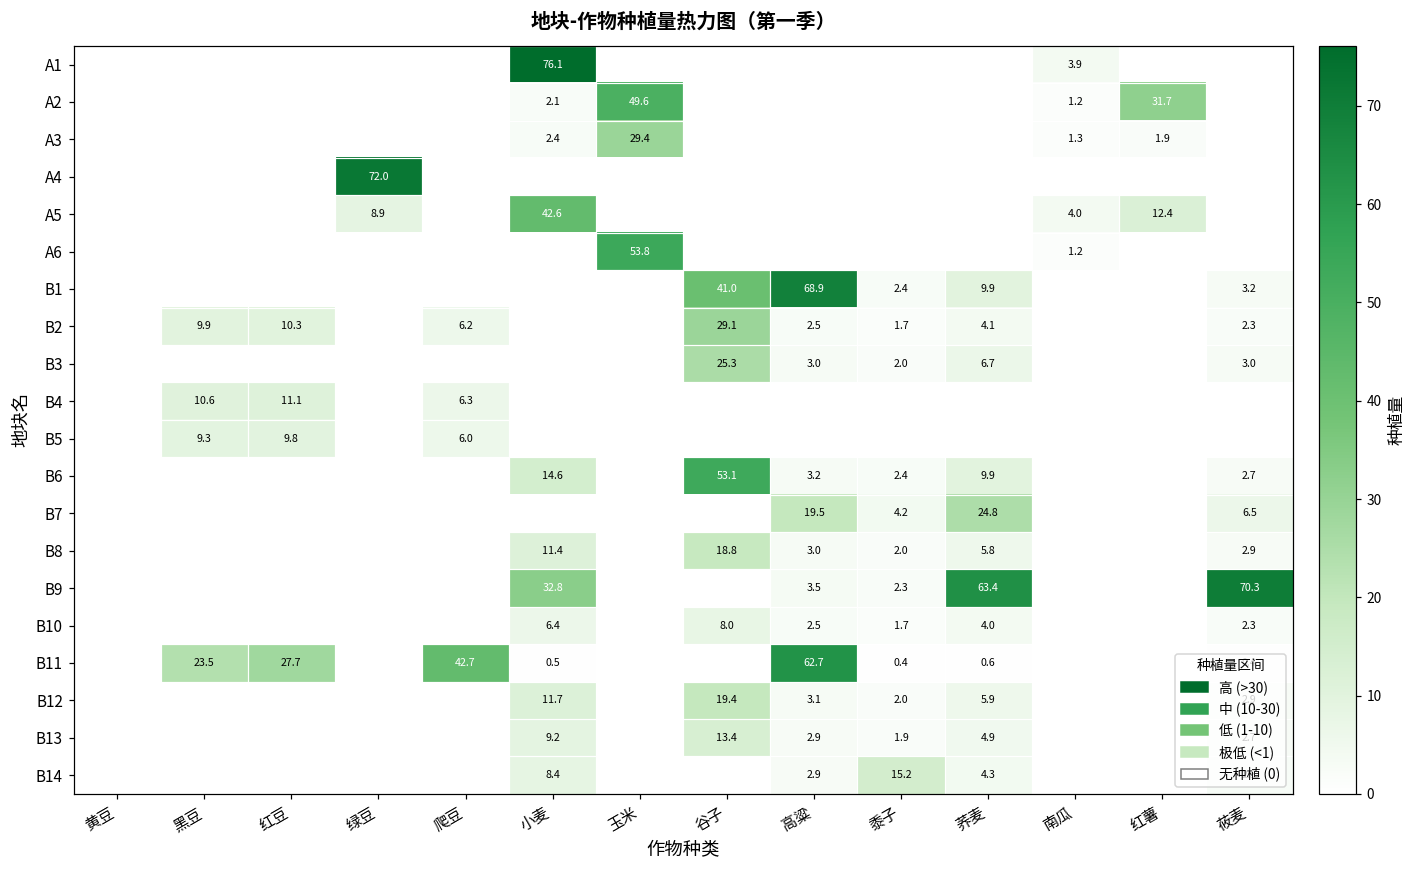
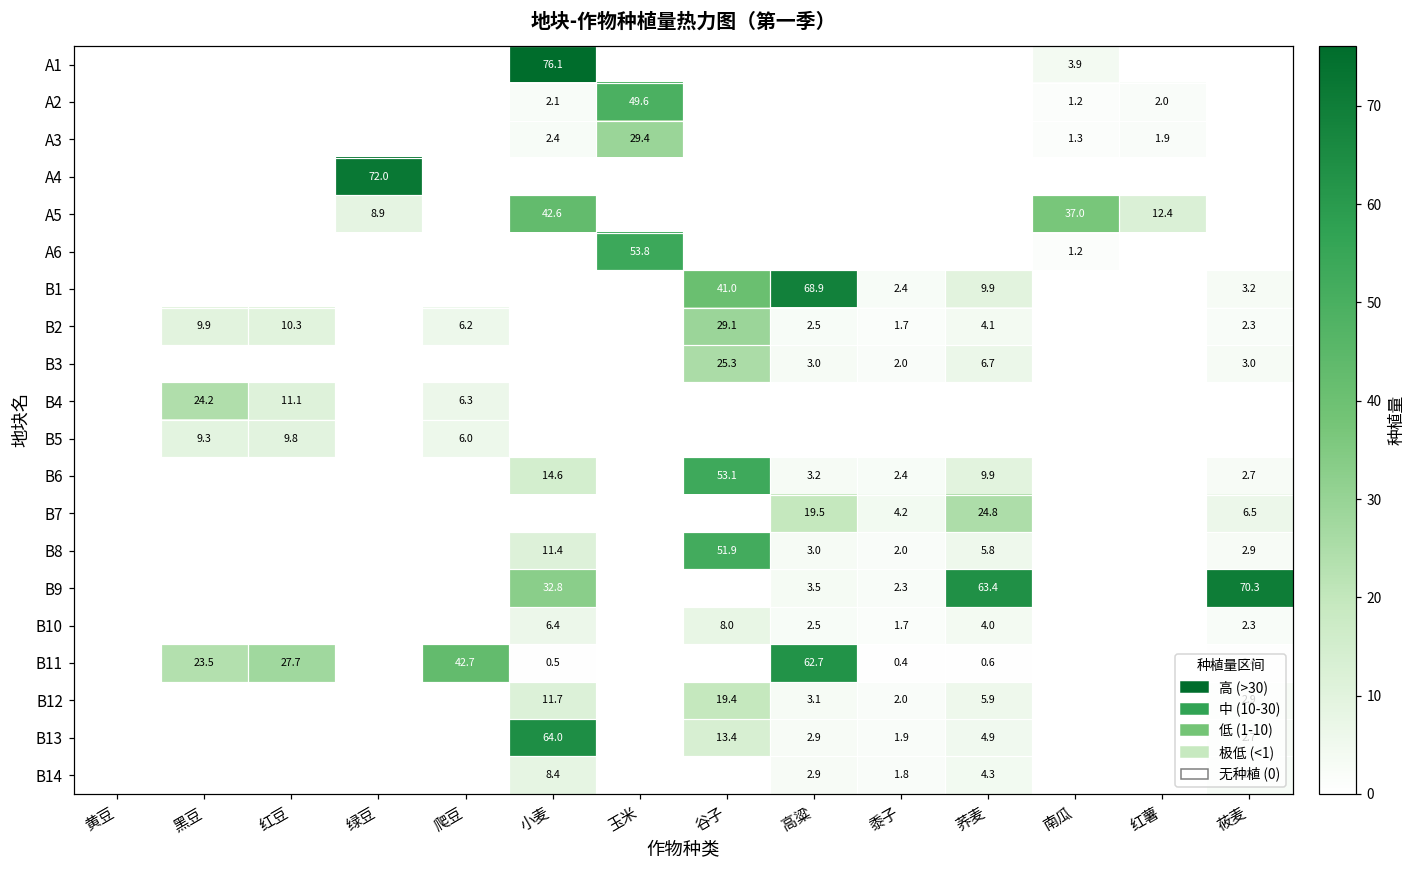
  {
    "A1": {
      "小麦": 76.1,
      "南瓜": 3.9
    },
    "A2": {
      "小麦": 2.1,
      "玉米": 49.6,
      "南瓜": 1.2,
-     "红薯": 31.7
+     "红薯": 2.0
    },
    "A3": {
      "小麦": 2.4,
      "玉米": 29.4,
      "南瓜": 1.3,
      "红薯": 1.9
    },
    "A4": {
      "绿豆": 72.0
    },
    "A5": {
      "绿豆": 8.9,
      "小麦": 42.6,
-     "南瓜": 4.0,
+     "南瓜": 37.0,
      "红薯": 12.4
    },
    "A6": {
      "玉米": 53.8,
      "南瓜": 1.2
    },
    "B1": {
      "谷子": 41.0,
      "高粱": 68.9,
      "黍子": 2.4,
      "荞麦": 9.9,
      "莜麦": 3.2
    },
    "B2": {
      "黑豆": 9.9,
      "红豆": 10.3,
      "爬豆": 6.2,
      "谷子": 29.1,
      "高粱": 2.5,
      "黍子": 1.7,
      "荞麦": 4.1,
      "莜麦": 2.3
    },
    "B3": {
      "谷子": 25.3,
      "高粱": 3.0,
      "黍子": 2.0,
      "荞麦": 6.7,
      "莜麦": 3.0
    },
    "B4": {
-     "黑豆": 10.6,
+     "黑豆": 24.2,
      "红豆": 11.1,
      "爬豆": 6.3
    },
    "B5": {
      "黑豆": 9.3,
      "红豆": 9.8,
      "爬豆": 6.0
    },
    "B6": {
      "小麦": 14.6,
      "谷子": 53.1,
      "高粱": 3.2,
      "黍子": 2.4,
      "荞麦": 9.9,
      "莜麦": 2.7
    },
    "B7": {
      "高粱": 19.5,
      "黍子": 4.2,
      "荞麦": 24.8,
      "莜麦": 6.5
    },
    "B8": {
      "小麦": 11.4,
-     "谷子": 18.8,
+     "谷子": 51.9,
      "高粱": 3.0,
      "黍子": 2.0,
      "荞麦": 5.8,
      "莜麦": 2.9
    },
    "B9": {
      "小麦": 32.8,
      "高粱": 3.5,
      "黍子": 2.3,
      "荞麦": 63.4,
      "莜麦": 70.3
    },
    "B10": {
      "小麦": 6.4,
      "谷子": 8.0,
      "高粱": 2.5,
      "黍子": 1.7,
      "荞麦": 4.0,
      "莜麦": 2.3
    },
    "B11": {
      "黑豆": 23.5,
      "红豆": 27.7,
      "爬豆": 42.7,
      "小麦": 0.5,
      "高粱": 62.7,
      "黍子": 0.4,
      "荞麦": 0.6
    },
    "B12": {
      "小麦": 11.7,
      "谷子": 19.4,
      "高粱": 3.1,
      "黍子": 2.0,
      "荞麦": 5.9
    },
    "B13": {
-     "小麦": 9.2,
+     "小麦": 64.0,
      "谷子": 13.4,
      "高粱": 2.9,
      "黍子": 1.9,
      "荞麦": 4.9
    },
    "B14": {
      "小麦": 8.4,
      "高粱": 2.9,
-     "黍子": 15.2,
+     "黍子": 1.8,
      "荞麦": 4.3
    }
  }
